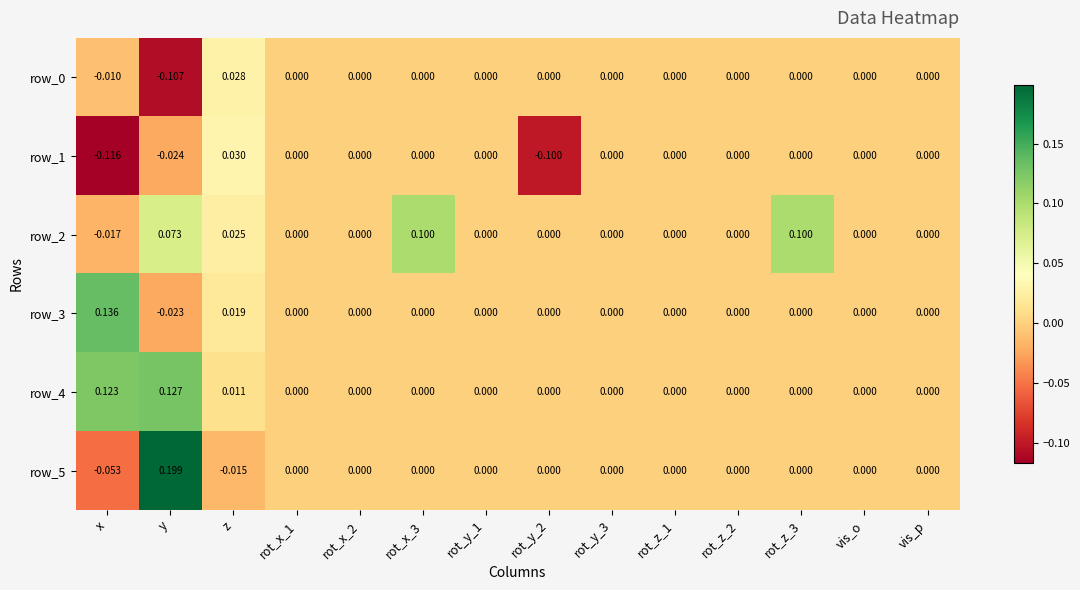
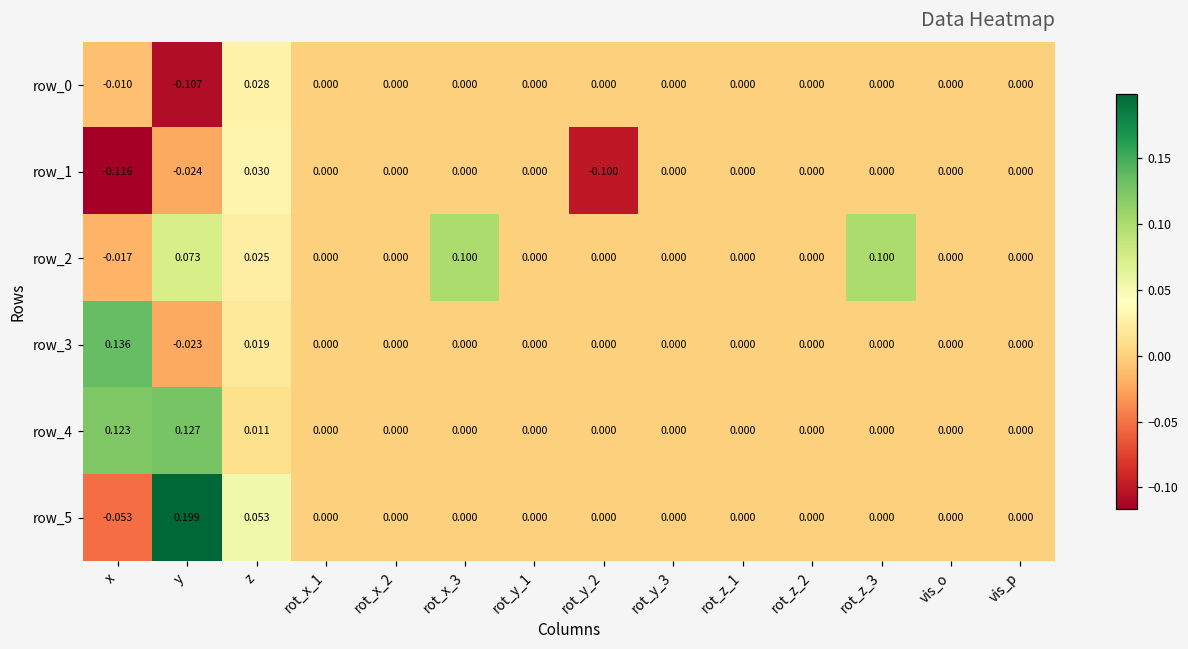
  {
    "row_0": {
      "x": -0.010,
      "y": -0.107,
      "z": 0.028,
      "rot_x_1": 0.000,
      "rot_x_2": 0.000,
      "rot_x_3": 0.000,
      "rot_y_1": 0.000,
      "rot_y_2": 0.000,
      "rot_y_3": 0.000,
      "rot_z_1": 0.000,
      "rot_z_2": 0.000,
      "rot_z_3": 0.000,
      "vis_o": 0.000,
      "vis_p": 0.000
    },
    "row_1": {
      "x": -0.116,
      "y": -0.024,
      "z": 0.030,
      "rot_x_1": 0.000,
      "rot_x_2": 0.000,
      "rot_x_3": 0.000,
      "rot_y_1": 0.000,
      "rot_y_2": -0.100,
      "rot_y_3": 0.000,
      "rot_z_1": 0.000,
      "rot_z_2": 0.000,
      "rot_z_3": 0.000,
      "vis_o": 0.000,
      "vis_p": 0.000
    },
    "row_2": {
      "x": -0.017,
      "y": 0.073,
      "z": 0.025,
      "rot_x_1": 0.000,
      "rot_x_2": 0.000,
      "rot_x_3": 0.100,
      "rot_y_1": 0.000,
      "rot_y_2": 0.000,
      "rot_y_3": 0.000,
      "rot_z_1": 0.000,
      "rot_z_2": 0.000,
      "rot_z_3": 0.100,
      "vis_o": 0.000,
      "vis_p": 0.000
    },
    "row_3": {
      "x": 0.136,
      "y": -0.023,
      "z": 0.019,
      "rot_x_1": 0.000,
      "rot_x_2": 0.000,
      "rot_x_3": 0.000,
      "rot_y_1": 0.000,
      "rot_y_2": 0.000,
      "rot_y_3": 0.000,
      "rot_z_1": 0.000,
      "rot_z_2": 0.000,
      "rot_z_3": 0.000,
      "vis_o": 0.000,
      "vis_p": 0.000
    },
    "row_4": {
      "x": 0.123,
      "y": 0.127,
      "z": 0.011,
      "rot_x_1": 0.000,
      "rot_x_2": 0.000,
      "rot_x_3": 0.000,
      "rot_y_1": 0.000,
      "rot_y_2": 0.000,
      "rot_y_3": 0.000,
      "rot_z_1": 0.000,
      "rot_z_2": 0.000,
      "rot_z_3": 0.000,
      "vis_o": 0.000,
      "vis_p": 0.000
    },
    "row_5": {
      "x": -0.053,
      "y": 0.199,
-     "z": -0.015,
+     "z": 0.053,
      "rot_x_1": 0.000,
      "rot_x_2": 0.000,
      "rot_x_3": 0.000,
      "rot_y_1": 0.000,
      "rot_y_2": 0.000,
      "rot_y_3": 0.000,
      "rot_z_1": 0.000,
      "rot_z_2": 0.000,
      "rot_z_3": 0.000,
      "vis_o": 0.000,
      "vis_p": 0.000
    }
  }
